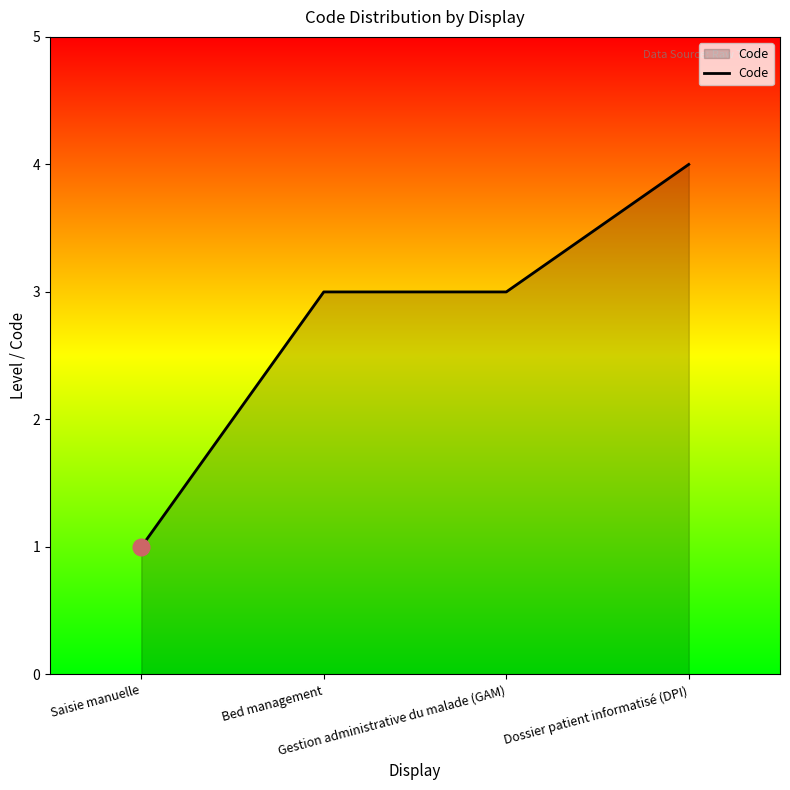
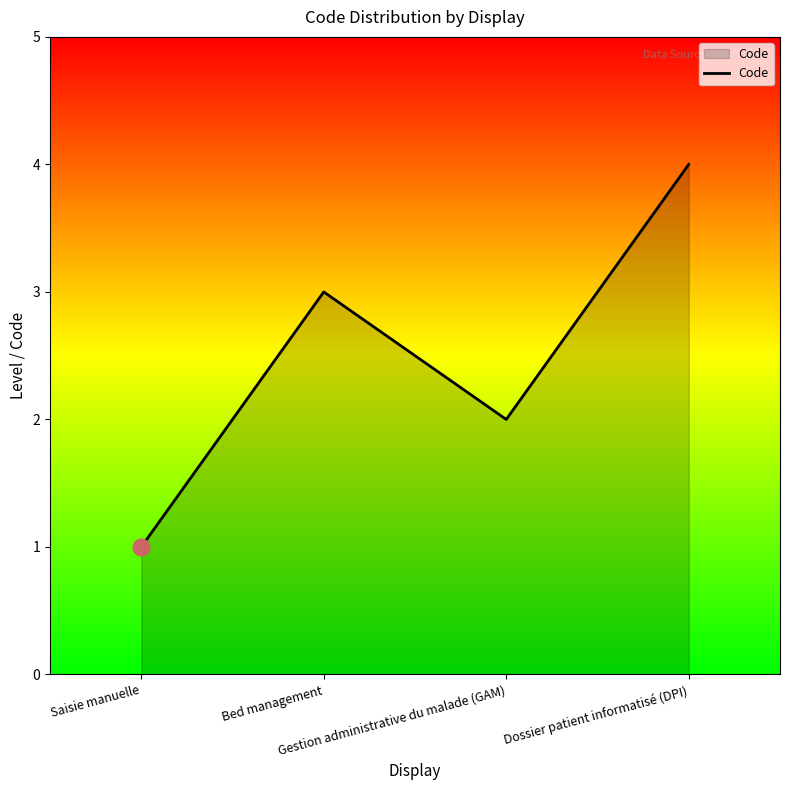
  {
    "Code": {
      "Bed management": 3,
-     "Gestion administrative du malade (GAM)": 3,
+     "Gestion administrative du malade (GAM)": 2,
      "Dossier patient informatisé (DPI)": 4
    }
  }
